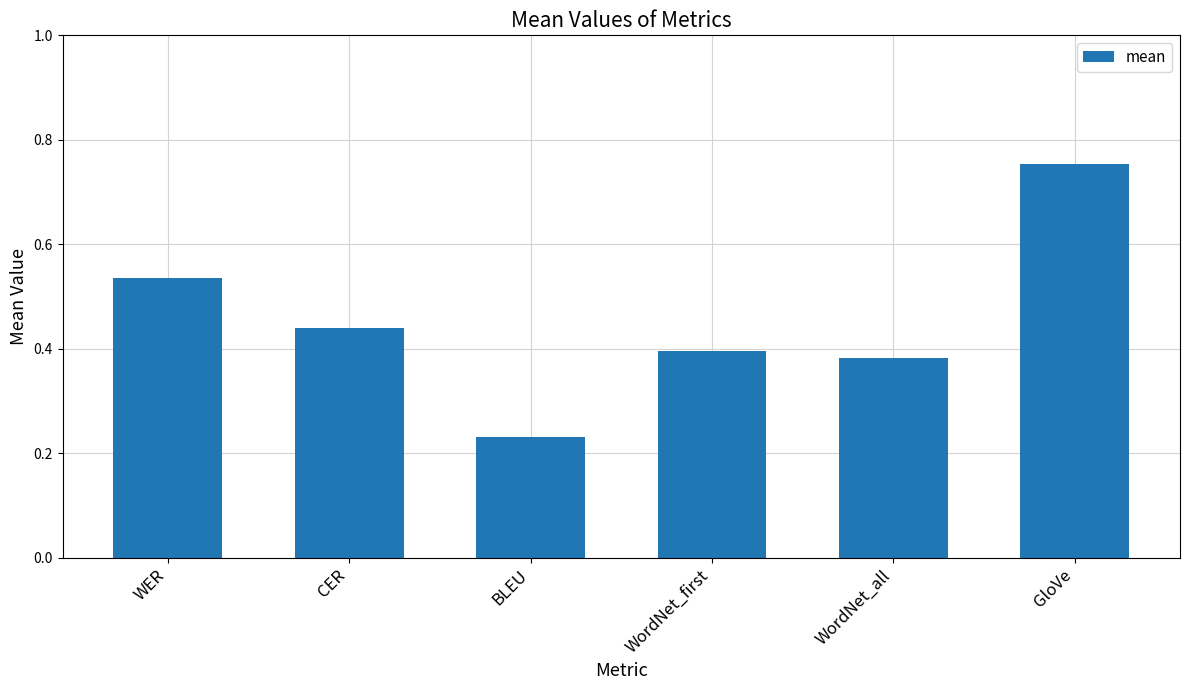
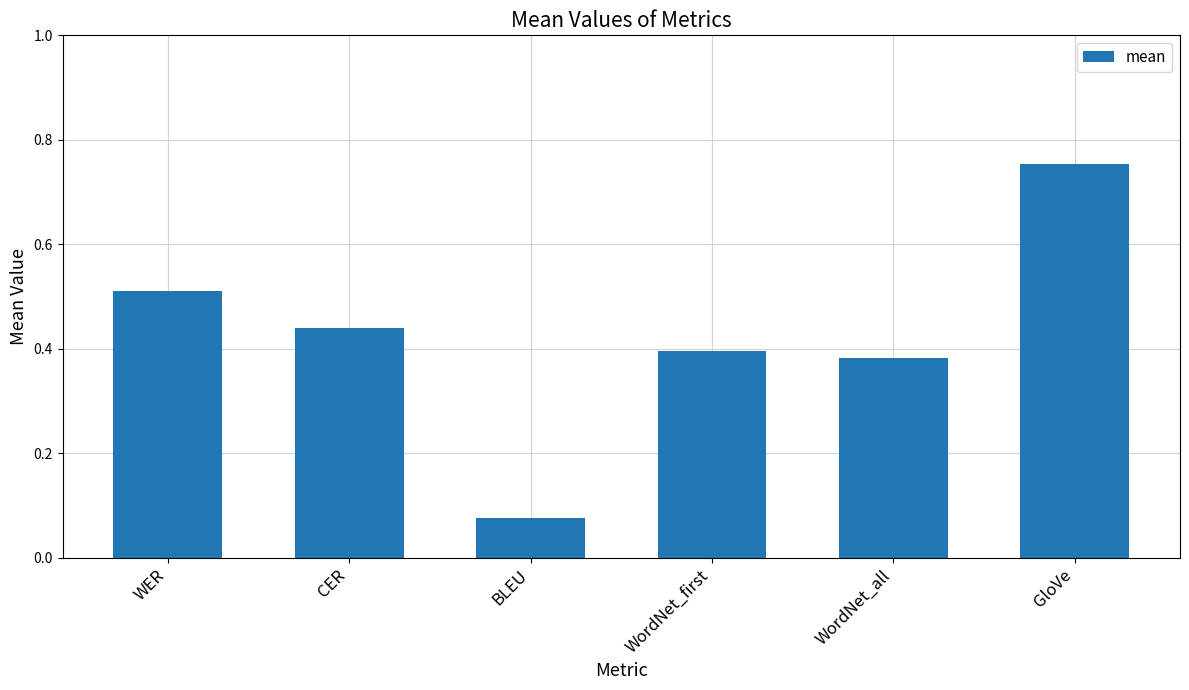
  {
-   "WER": 0.53,
+   "WER": 0.51,
    "CER": 0.44,
-   "BLEU": 0.23,
+   "BLEU": 0.08,
    "WordNet_first": 0.40,
    "WordNet_all": 0.38,
    "GloVe": 0.75
  }
